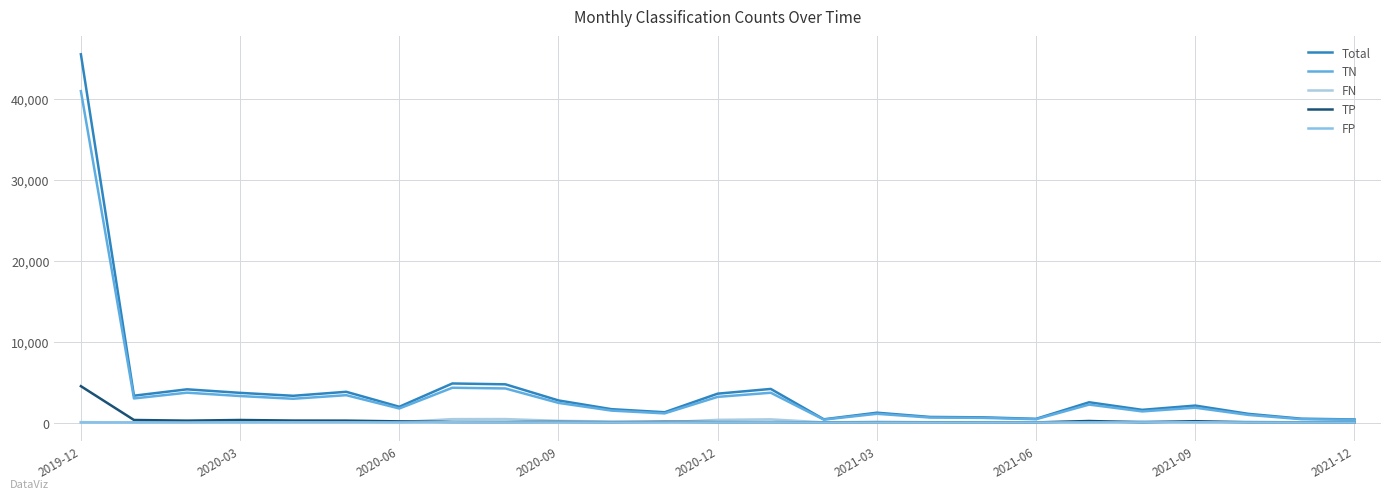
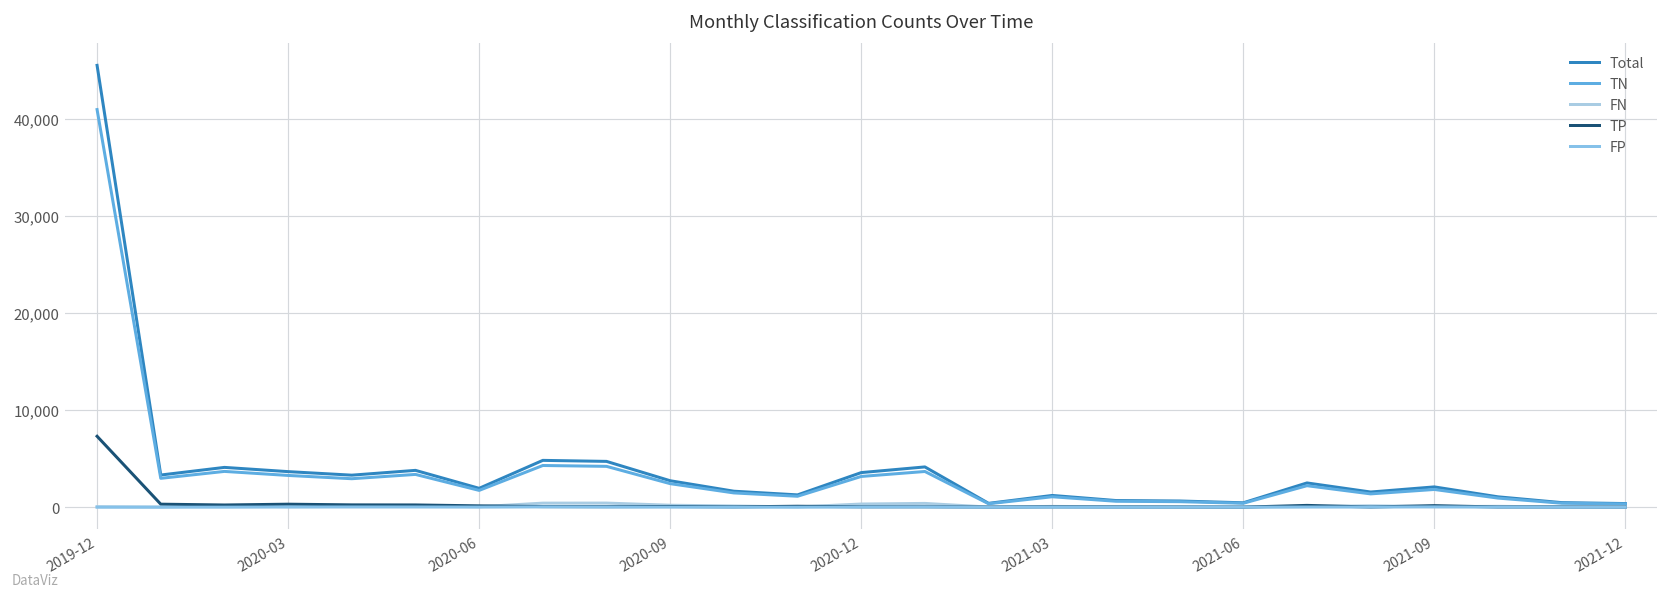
  {
    "Total": {
      "2019-12": "45,000",
      "2020-03": "4,000",
      "2020-12": "4,000"
    },
    "TP": {
-     "2019-12": "4,000"
+     "2019-12": "7,000"
    }
  }
